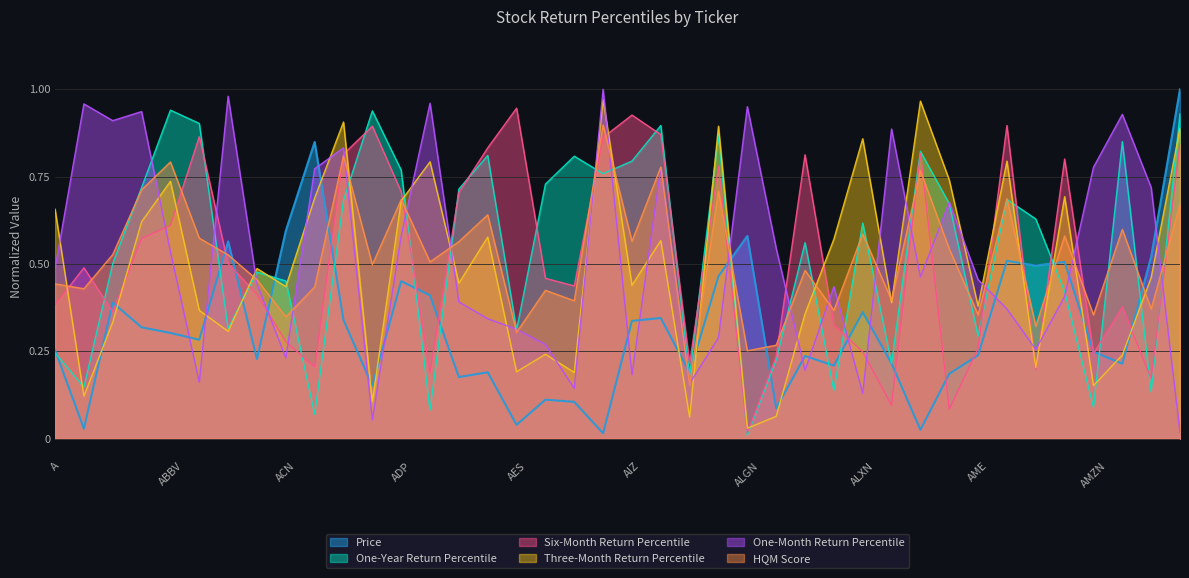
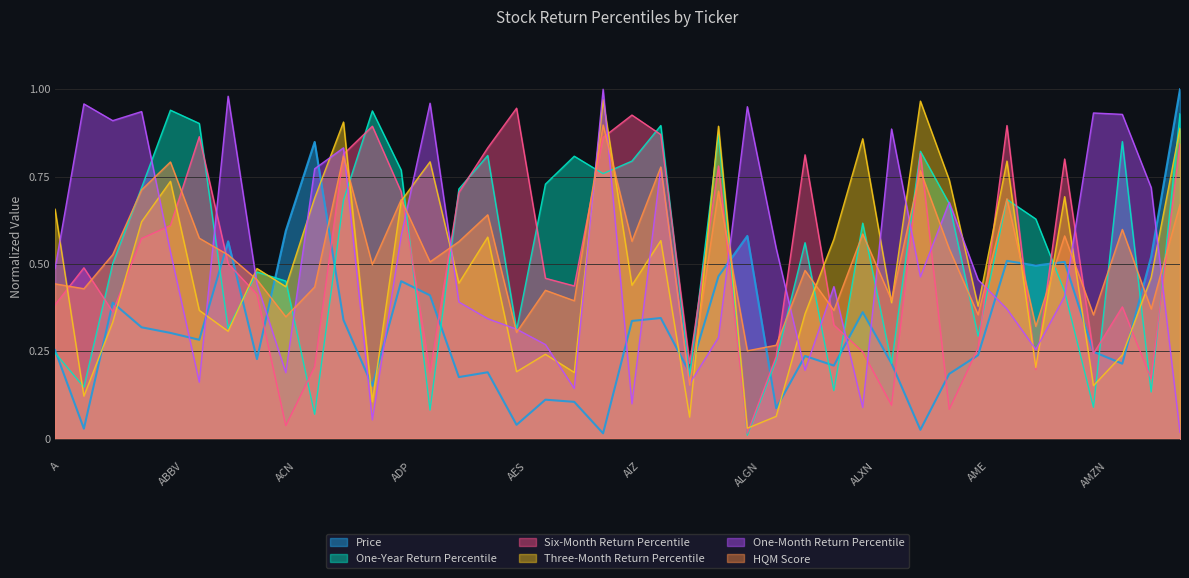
  {
    "Six-Month Return Percentile": {
      "A": 0.38,
      "ABBV": 0.61,
-     "ACN": 0.28,
+     "ACN": 0.04,
      "ADP": 0.71,
      "AES": 0.95,
      "AIZ": 0.93,
      "ALXN": 0.25,
      "AME": 0.26
    },
    "One-Month Return Percentile": {
      "A": 0.49,
      "ABBV": 0.54,
-     "ACN": 0.23,
+     "ACN": 0.19,
      "ADP": 0.58,
-     "AIZ": 0.18,
+     "AIZ": 0.10,
      "ALGN": 0.95,
-     "ALXN": 0.13,
+     "ALXN": 0.09,
      "AME": 0.46,
-     "AMZN": 0.78
+     "AMZN": 0.93
    }
  }
